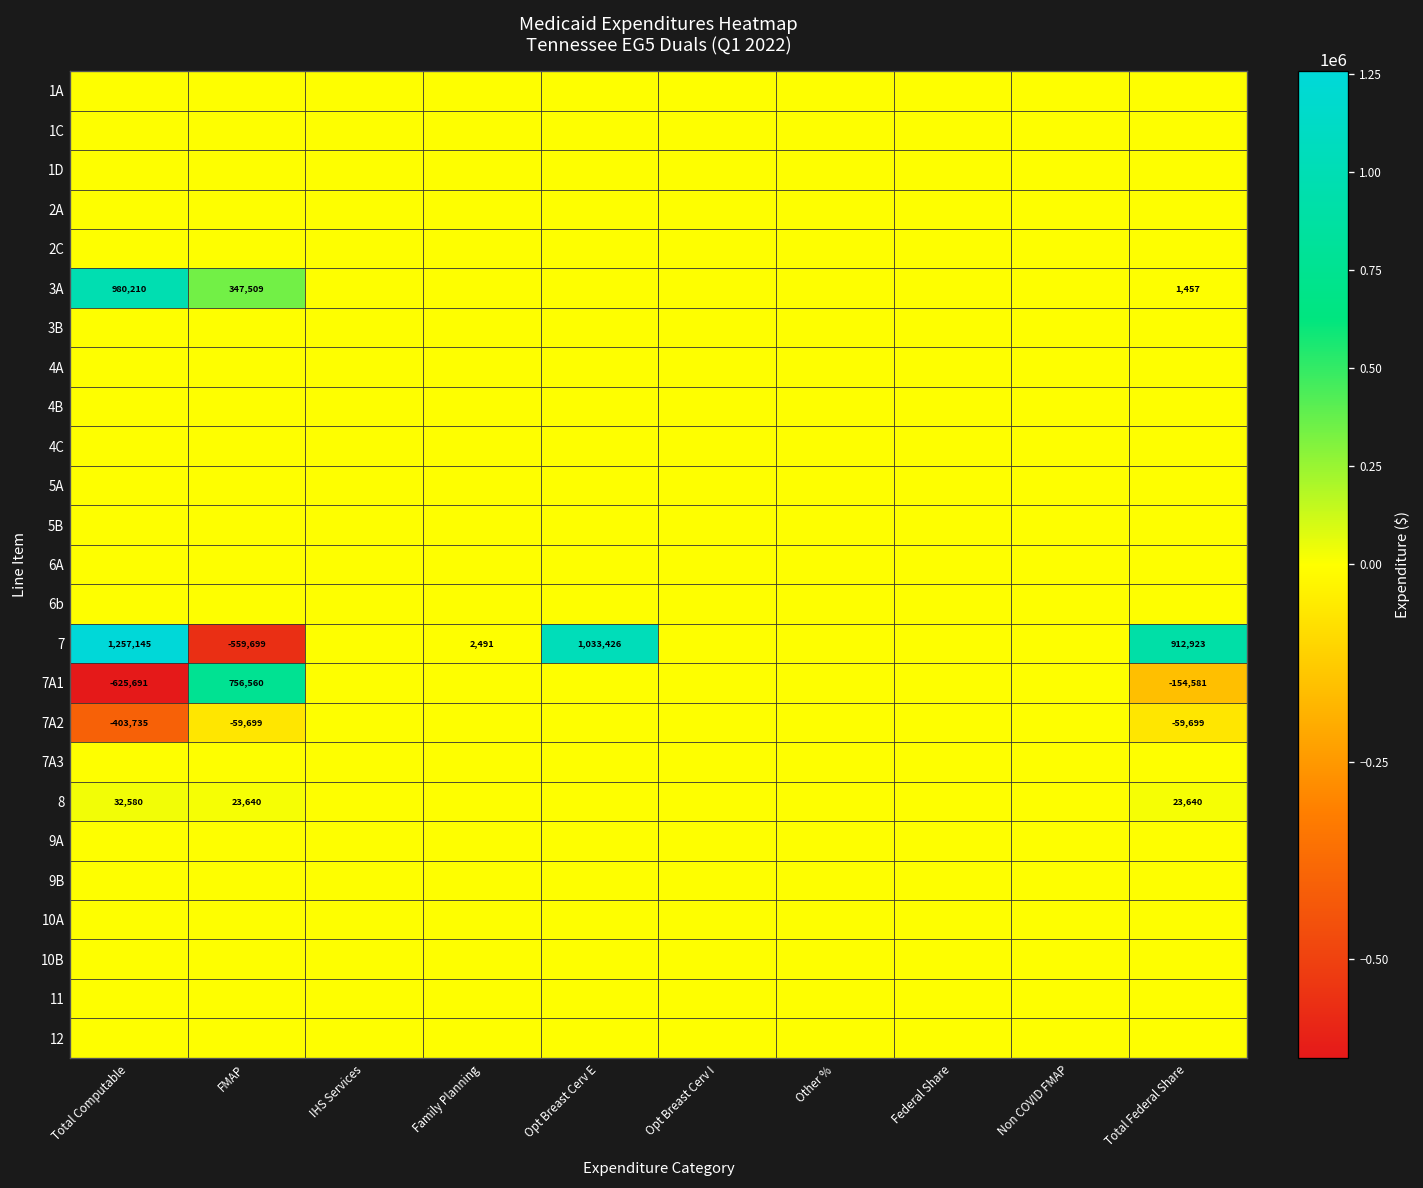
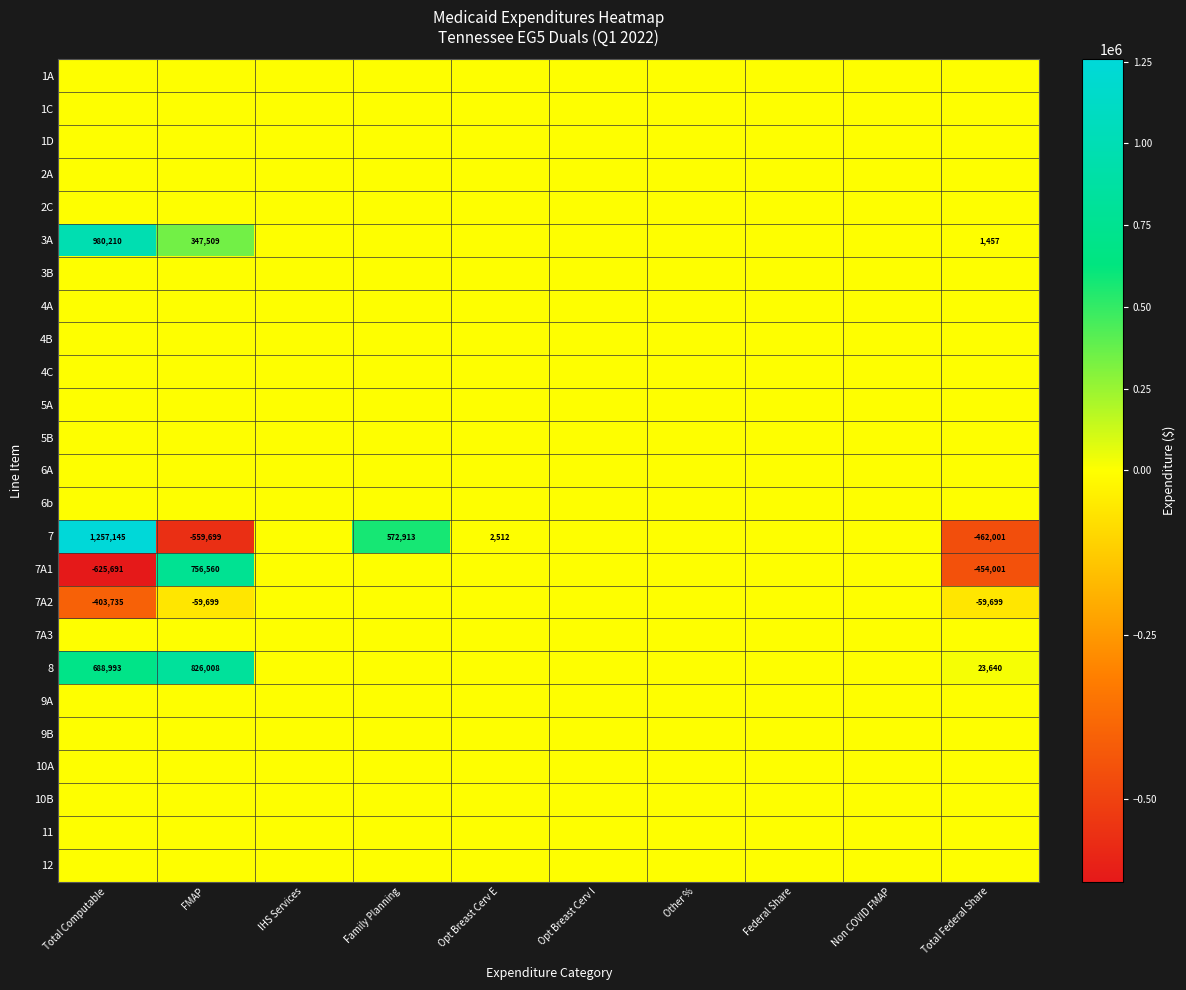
  {
    "3A": {
      "Total Computable": "980,210",
      "FMAP": "347,509",
      "Total Federal Share": "1,457"
    },
    "7": {
      "Total Computable": "1,257,145",
      "FMAP": "-559,699",
-     "Family Planning": "2,491",
-     "Opt Breast Cerv E": "1,033,426",
-     "Total Federal Share": "912,923"
+     "Family Planning": "572,913",
+     "Opt Breast Cerv E": "2,512",
+     "Total Federal Share": "-462,001"
    },
    "7A1": {
      "Total Computable": "-625,691",
      "FMAP": "756,560",
-     "Total Federal Share": "-154,581"
+     "Total Federal Share": "-454,001"
    },
    "7A2": {
      "Total Computable": "-403,735",
      "FMAP": "-59,699",
      "Total Federal Share": "-59,699"
    },
    "8": {
-     "Total Computable": "32,580",
-     "FMAP": "23,640",
+     "Total Computable": "688,993",
+     "FMAP": "826,008",
      "Total Federal Share": "23,640"
    }
  }
